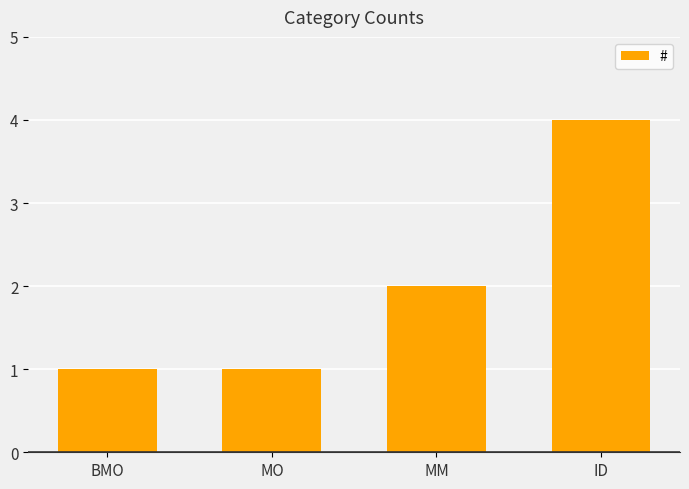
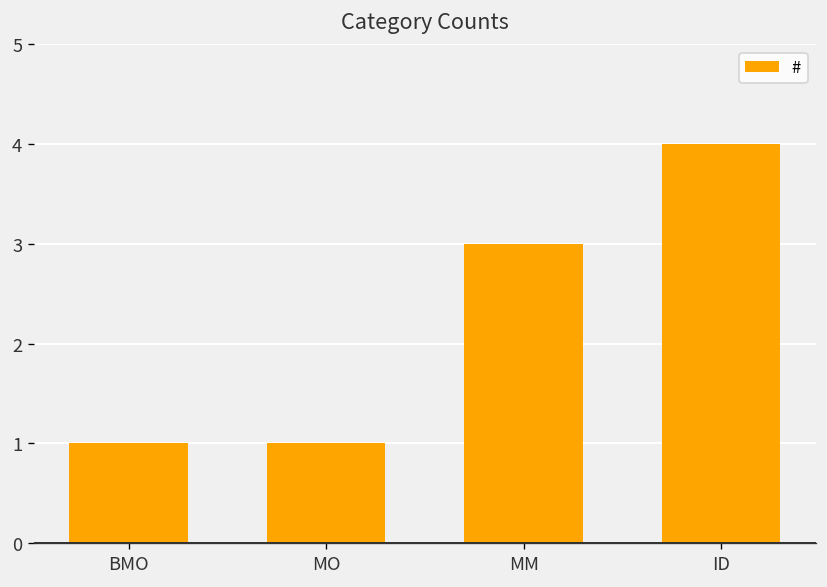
  {
    "BMO": 1,
    "MO": 1,
-   "MM": 2,
+   "MM": 3,
    "ID": 4
  }
